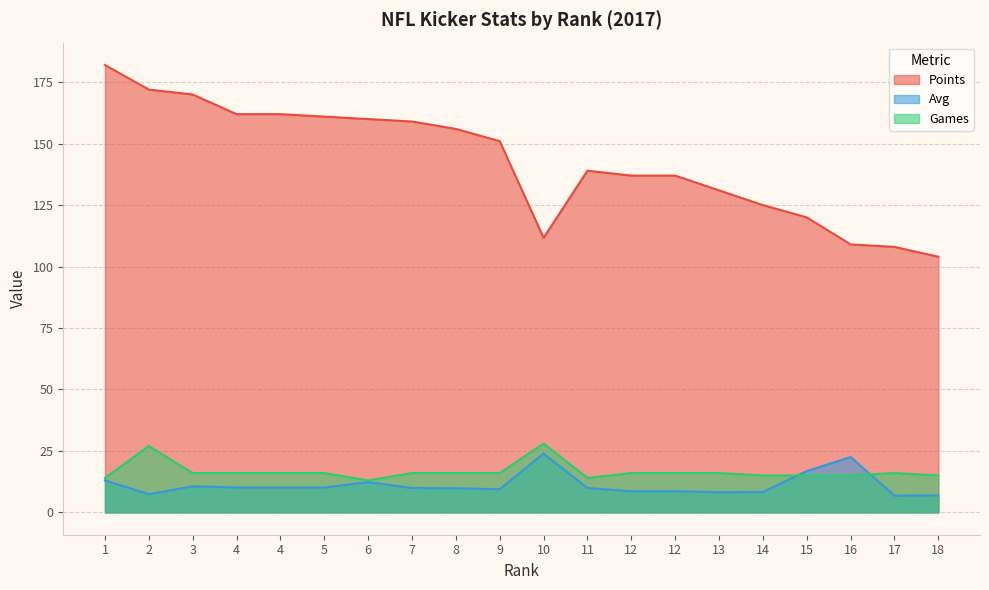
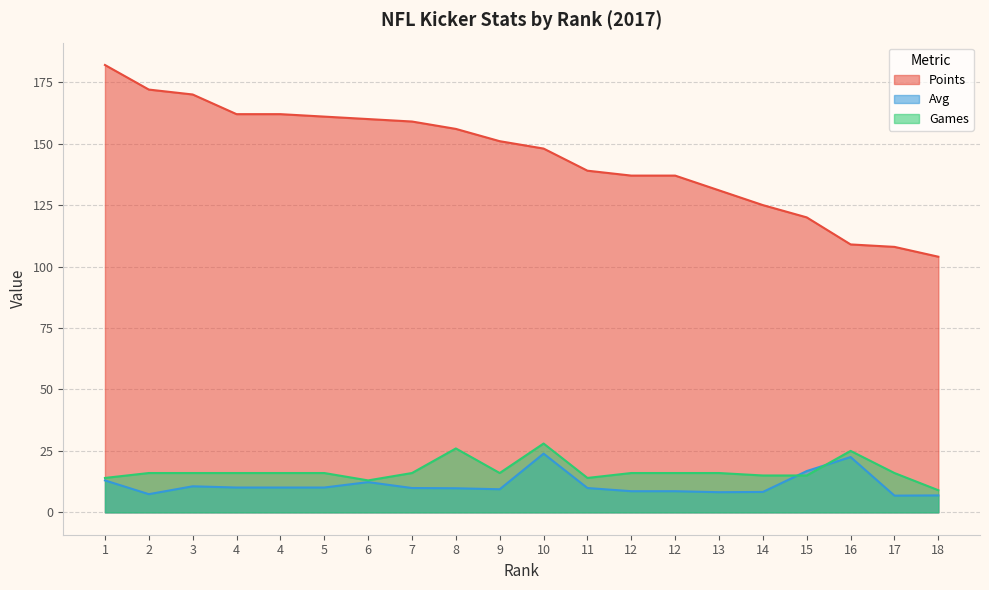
  {
    "Points": {
      "1": 182,
      "2": 172,
      "3": 170,
      "5": 161,
      "6": 160,
      "7": 159,
      "8": 156,
      "9": 151,
-     "10": 112,
+     "10": 148,
      "11": 139,
      "13": 131,
      "14": 125,
      "15": 120,
      "16": 109,
      "17": 108,
      "18": 104
    },
    "Avg": {
      "2": 7,
      "3": 11,
      "5": 10,
      "7": 10,
      "8": 10,
      "9": 9,
      "10": 24,
      "11": 10,
      "13": 8,
      "14": 8,
      "15": 17,
      "16": 23,
      "17": 7,
      "18": 7
    },
    "Games": {
-     "2": 27,
+     "2": 16,
      "3": 16,
      "5": 16,
      "7": 16,
-     "8": 16,
+     "8": 26,
      "9": 16,
      "10": 28,
      "11": 14,
      "13": 16,
      "14": 15,
      "15": 15,
-     "16": 15,
+     "16": 25,
      "17": 16,
-     "18": 15
+     "18": 9
    }
  }
